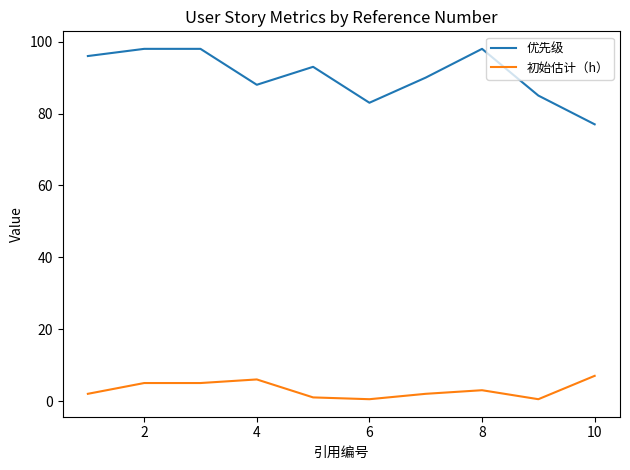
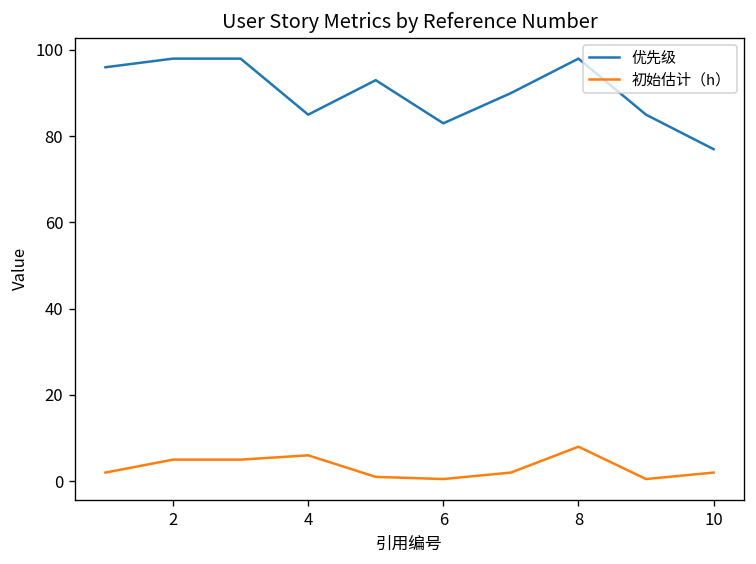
  {
    "优先级": {
      "2": 98,
-     "4": 88,
+     "4": 85,
      "6": 83,
      "8": 98,
      "10": 77
    },
    "初始估计（h）": {
      "2": 5,
      "4": 6,
      "6": 1,
-     "8": 3,
-     "10": 7
+     "8": 8,
+     "10": 2
    }
  }
